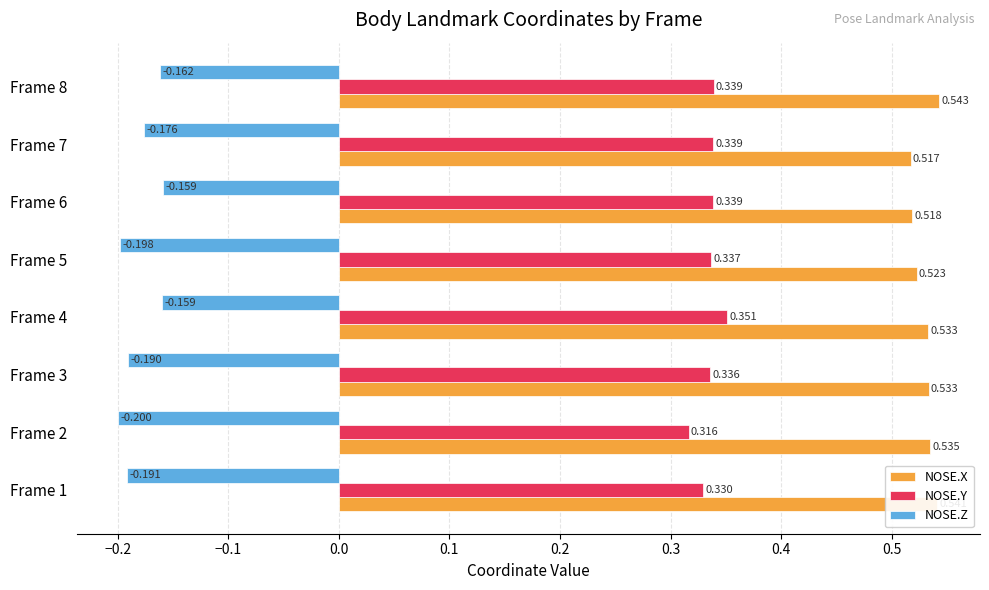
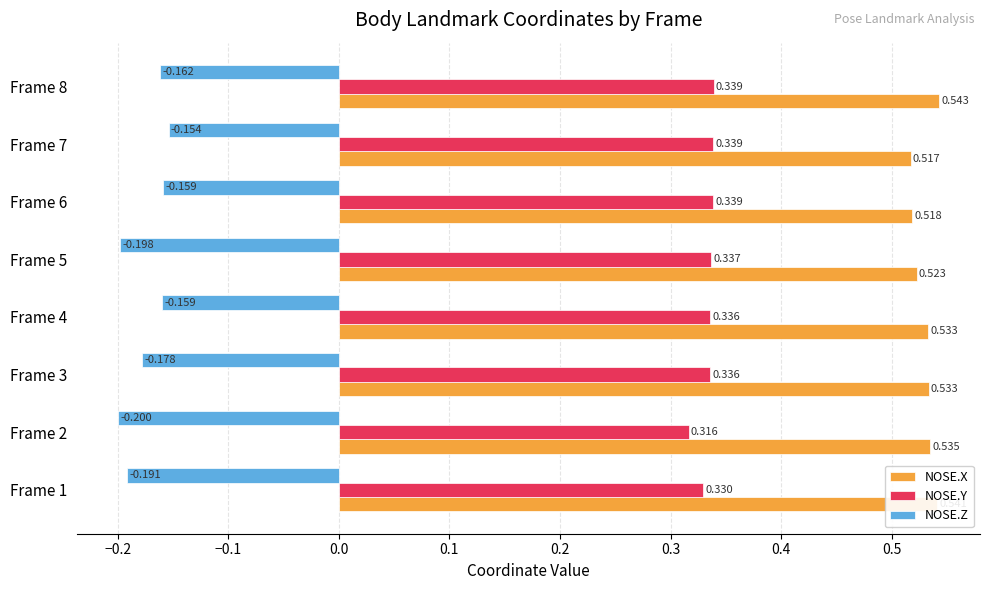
  {
    "NOSE.X": {
      "Frame 8": 0.543,
      "Frame 7": 0.517,
      "Frame 6": 0.518,
      "Frame 5": 0.523,
      "Frame 4": 0.533,
      "Frame 3": 0.533,
      "Frame 2": 0.535
    },
    "NOSE.Y": {
      "Frame 8": 0.339,
      "Frame 7": 0.339,
      "Frame 6": 0.339,
      "Frame 5": 0.337,
-     "Frame 4": 0.351,
+     "Frame 4": 0.336,
      "Frame 3": 0.336,
      "Frame 2": 0.316,
      "Frame 1": 0.330
    },
    "NOSE.Z": {
      "Frame 8": -0.162,
-     "Frame 7": -0.176,
+     "Frame 7": -0.154,
      "Frame 6": -0.159,
      "Frame 5": -0.198,
      "Frame 4": -0.159,
-     "Frame 3": -0.190,
+     "Frame 3": -0.178,
      "Frame 2": -0.200,
      "Frame 1": -0.191
    }
  }
